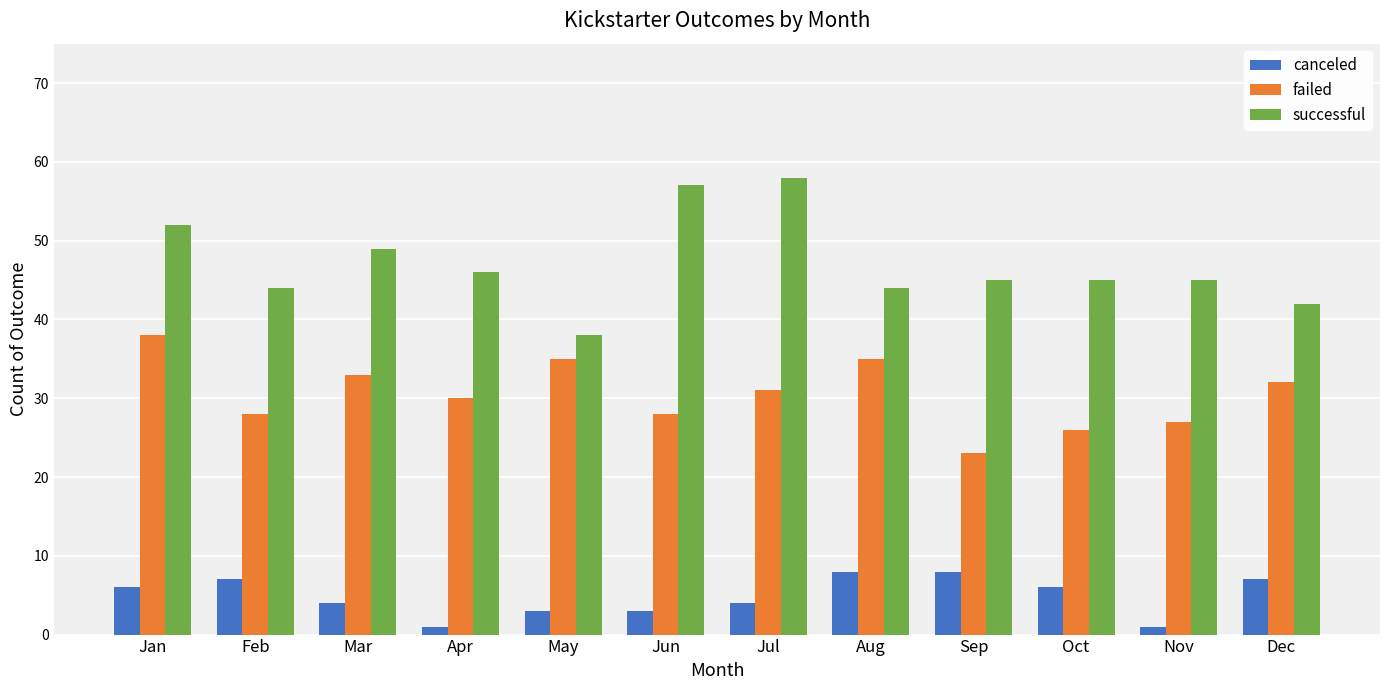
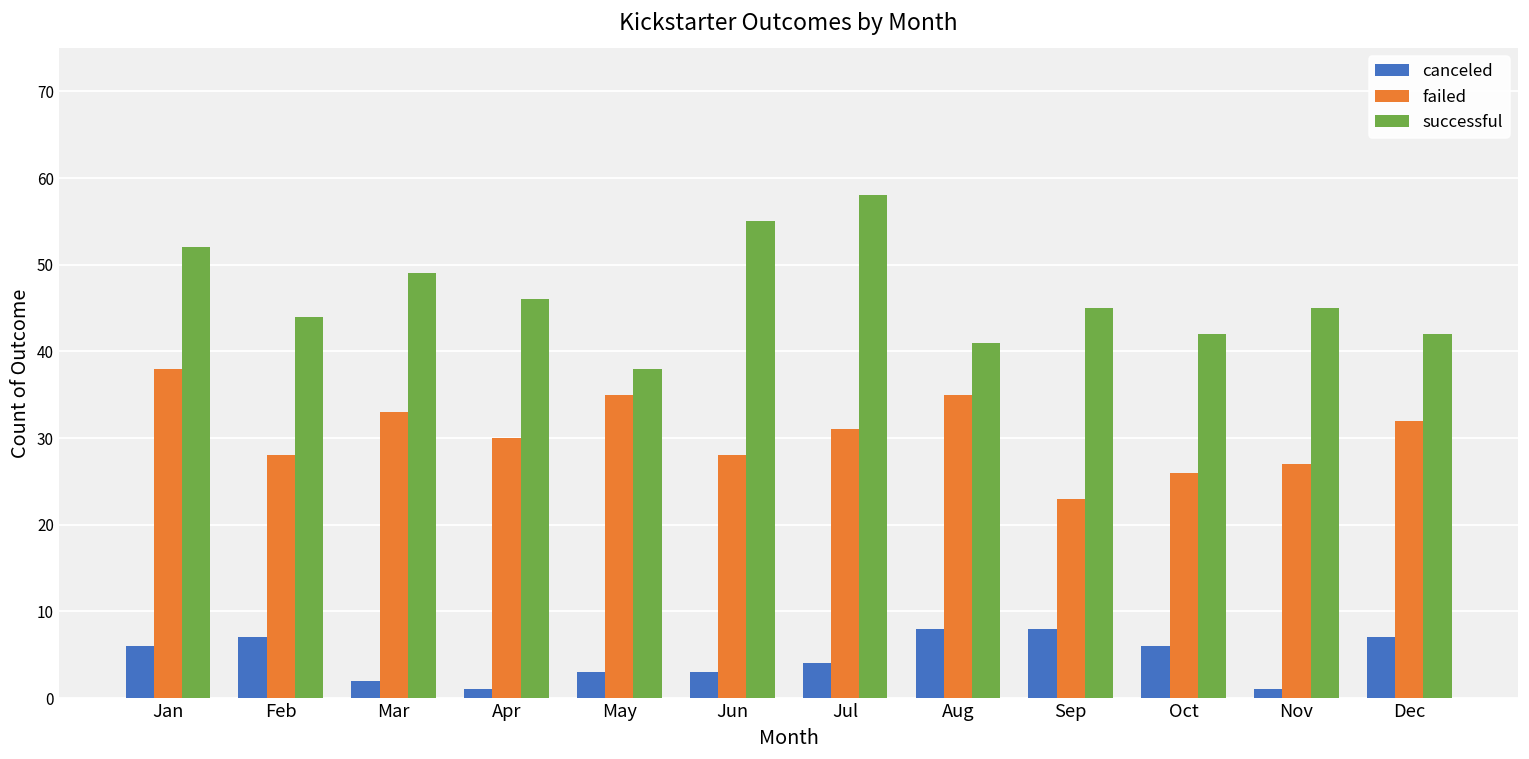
  {
    "canceled": {
      "Jan": 6,
      "Feb": 7,
-     "Mar": 4,
+     "Mar": 2,
      "Apr": 1,
      "May": 3,
      "Jun": 3,
      "Jul": 4,
      "Aug": 8,
      "Sep": 8,
      "Oct": 6,
      "Nov": 1,
      "Dec": 7
    },
    "failed": {
      "Jan": 38,
      "Feb": 28,
      "Mar": 33,
      "Apr": 30,
      "May": 35,
      "Jun": 28,
      "Jul": 31,
      "Aug": 35,
      "Sep": 23,
      "Oct": 26,
      "Nov": 27,
      "Dec": 32
    },
    "successful": {
      "Jan": 52,
      "Feb": 44,
      "Mar": 49,
      "Apr": 46,
      "May": 38,
-     "Jun": 57,
+     "Jun": 55,
      "Jul": 58,
-     "Aug": 44,
+     "Aug": 41,
      "Sep": 45,
-     "Oct": 45,
+     "Oct": 42,
      "Nov": 45,
      "Dec": 42
    }
  }
